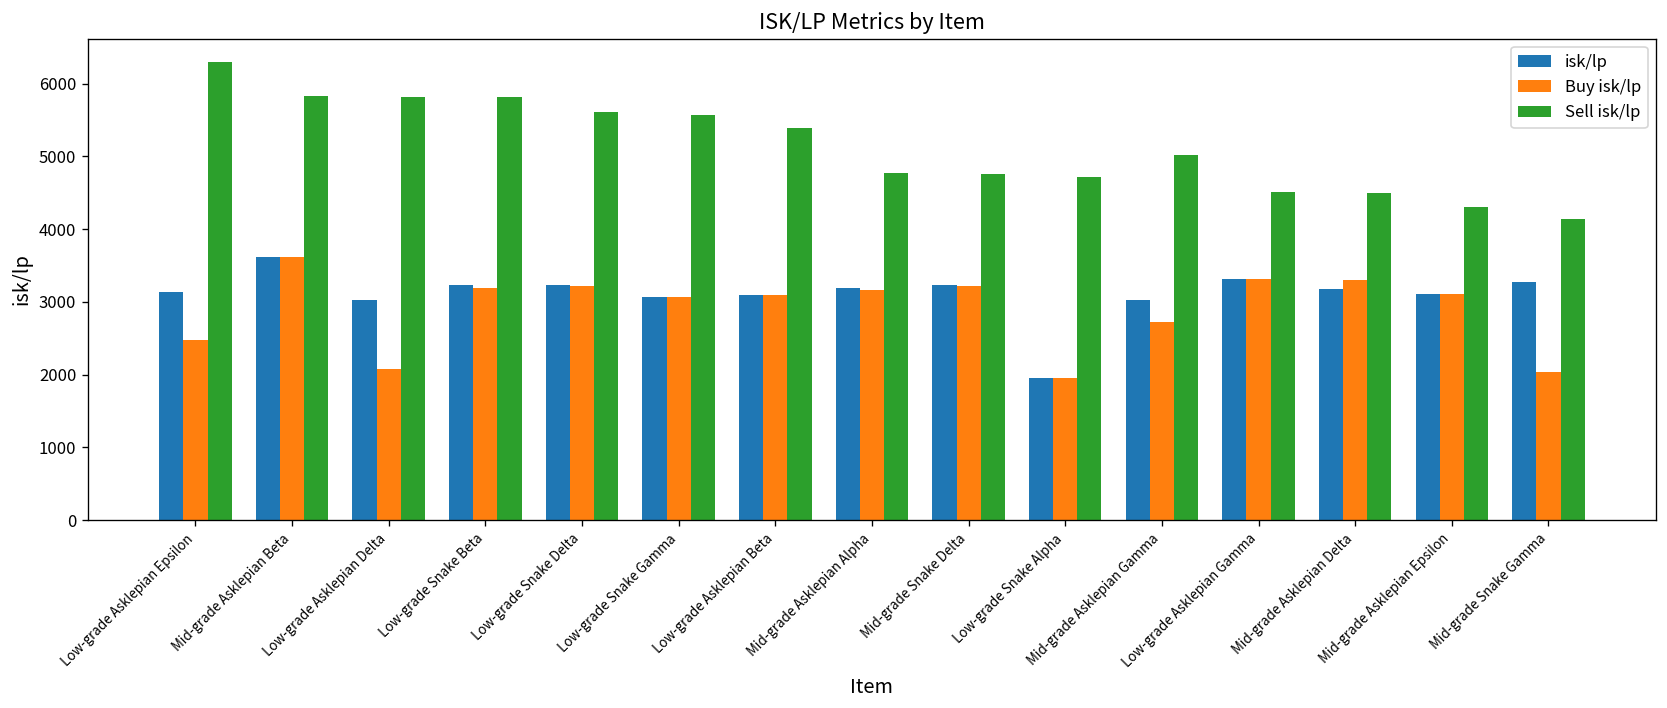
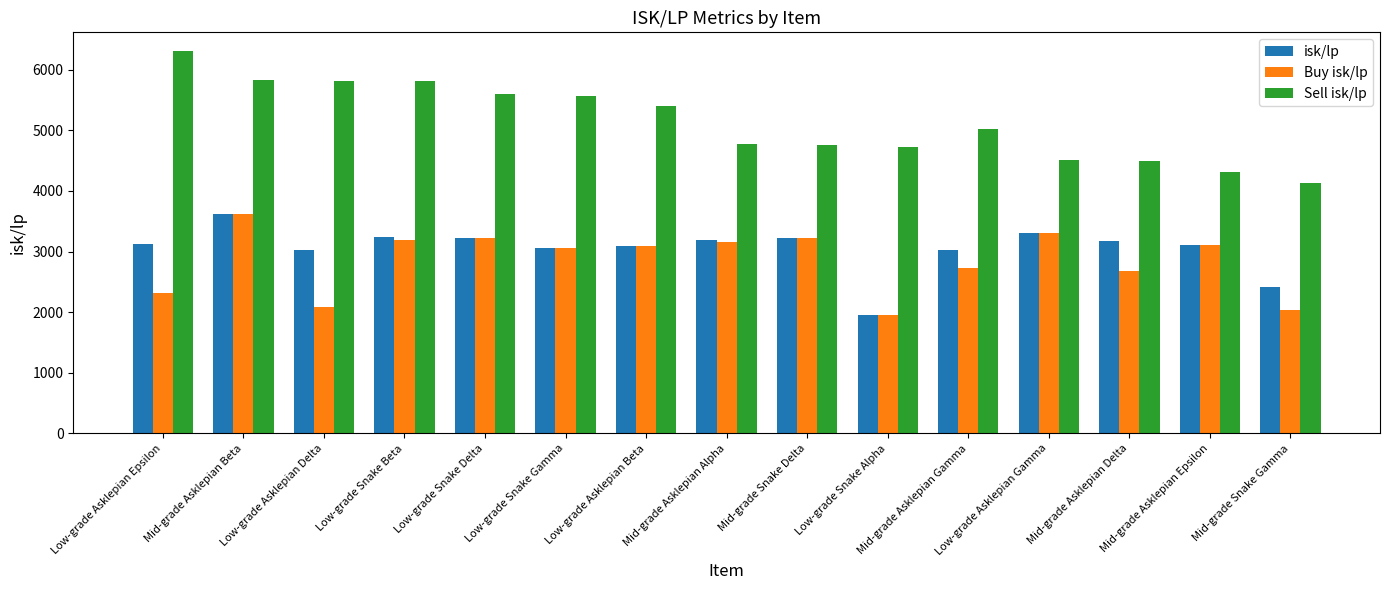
  {
    "isk/lp": {
      "Low-grade Asklepian Epsilon": 3100,
      "Mid-grade Asklepian Beta": 3600,
      "Low-grade Asklepian Delta": 3000,
      "Low-grade Snake Beta": 3200,
      "Low-grade Snake Delta": 3200,
      "Low-grade Snake Gamma": 3100,
      "Low-grade Asklepian Beta": 3100,
      "Mid-grade Asklepian Alpha": 3200,
      "Mid-grade Snake Delta": 3200,
      "Low-grade Snake Alpha": 2000,
      "Mid-grade Asklepian Gamma": 3000,
      "Low-grade Asklepian Gamma": 3300,
      "Mid-grade Asklepian Delta": 3200,
      "Mid-grade Asklepian Epsilon": 3100,
-     "Mid-grade Snake Gamma": 3300
+     "Mid-grade Snake Gamma": 2400
    },
    "Buy isk/lp": {
-     "Low-grade Asklepian Epsilon": 2500,
+     "Low-grade Asklepian Epsilon": 2300,
      "Mid-grade Asklepian Beta": 3600,
      "Low-grade Asklepian Delta": 2100,
      "Low-grade Snake Beta": 3200,
      "Low-grade Snake Delta": 3200,
      "Low-grade Snake Gamma": 3100,
      "Low-grade Asklepian Beta": 3100,
      "Mid-grade Asklepian Alpha": 3200,
      "Mid-grade Snake Delta": 3200,
      "Low-grade Snake Alpha": 1900,
      "Mid-grade Asklepian Gamma": 2700,
      "Low-grade Asklepian Gamma": 3300,
-     "Mid-grade Asklepian Delta": 3300,
+     "Mid-grade Asklepian Delta": 2700,
      "Mid-grade Asklepian Epsilon": 3100,
      "Mid-grade Snake Gamma": 2000
    },
    "Sell isk/lp": {
      "Low-grade Asklepian Epsilon": 6300,
      "Mid-grade Asklepian Beta": 5800,
      "Low-grade Asklepian Delta": 5800,
      "Low-grade Snake Beta": 5800,
      "Low-grade Snake Delta": 5600,
      "Low-grade Snake Gamma": 5600,
      "Low-grade Asklepian Beta": 5400,
      "Mid-grade Asklepian Alpha": 4800,
      "Mid-grade Snake Delta": 4800,
      "Low-grade Snake Alpha": 4700,
      "Mid-grade Asklepian Gamma": 5000,
      "Low-grade Asklepian Gamma": 4500,
      "Mid-grade Asklepian Delta": 4500,
      "Mid-grade Asklepian Epsilon": 4300,
      "Mid-grade Snake Gamma": 4100
    }
  }
